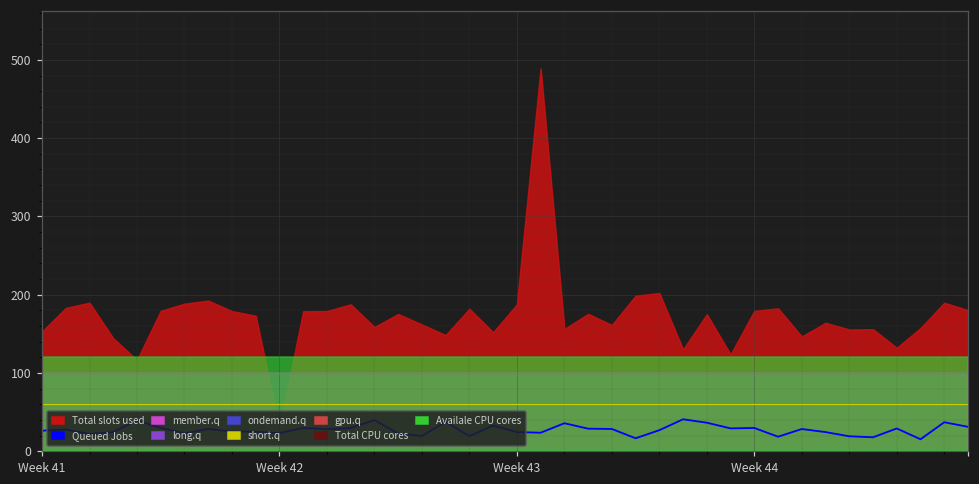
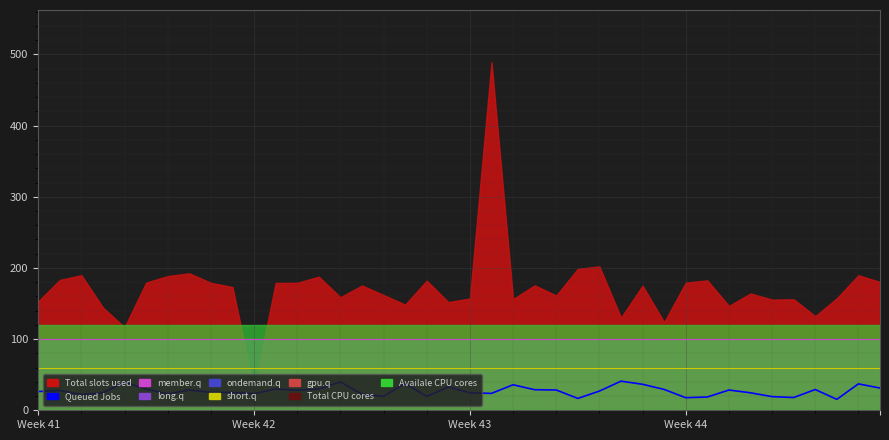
  {
    "Queued Jobs": {
      "Week 41": 30,
-     "Week 44": 30
+     "Week 44": 20
    },
    "Total slots used": {
      "Week 41": 150,
-     "Week 43": 190,
+     "Week 43": 160,
      "Week 44": 180
    },
    "member.q": {
      "Week 41": 100,
      "Week 42": 100,
      "Week 43": 100,
      "Week 44": 100
    },
    "short.q": {
      "Week 41": 60,
      "Week 42": 60,
      "Week 43": 60,
      "Week 44": 60
    },
    "Availale CPU cores": {
      "Week 41": 120,
      "Week 42": 120,
      "Week 43": 120,
      "Week 44": 120
    }
  }
